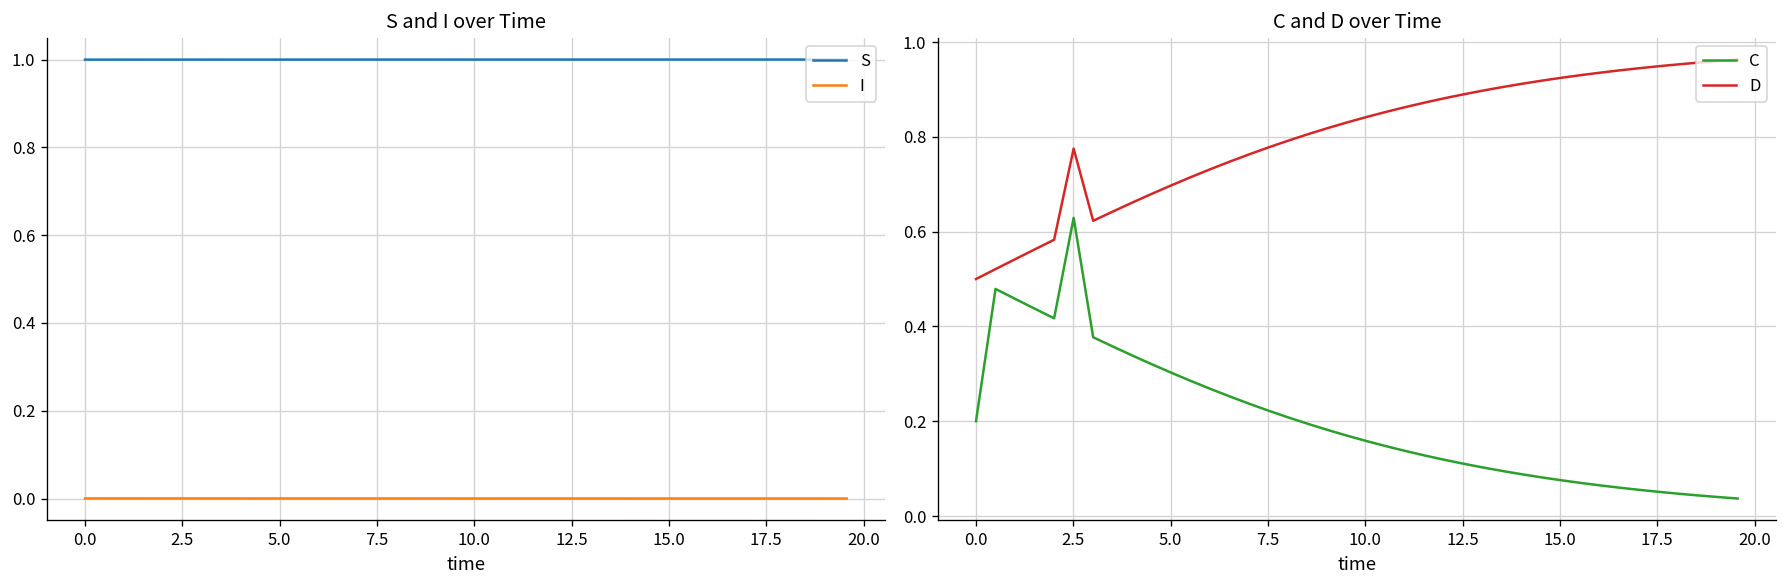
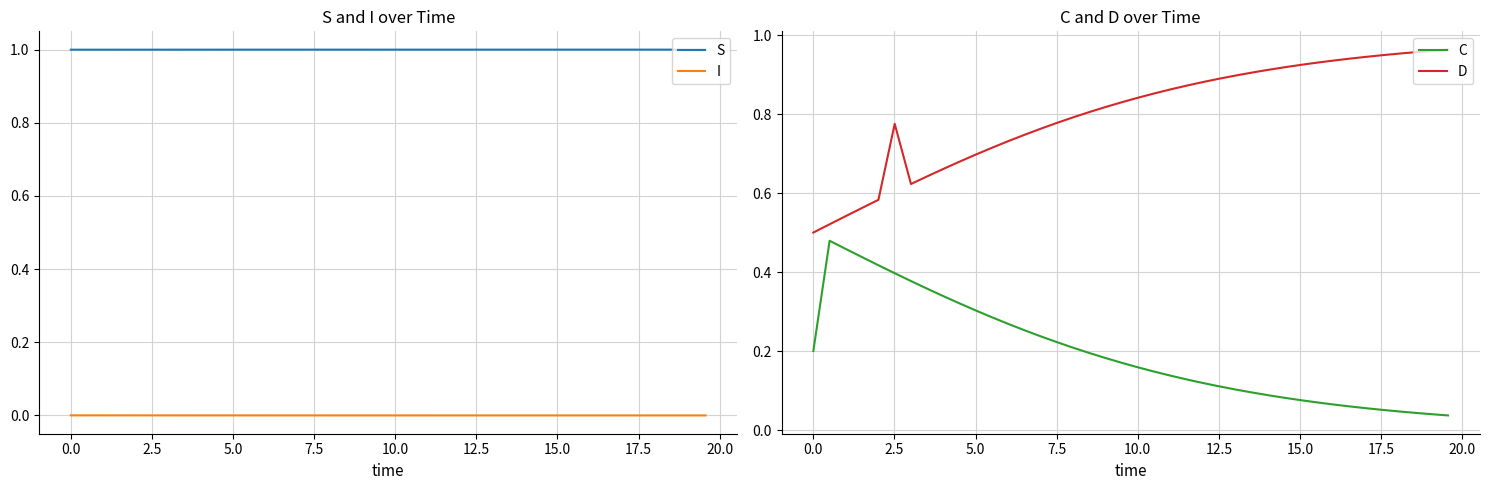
  {
    "S and I over Time": {
      "S": {
        "0.0": 1.00,
        "2.5": 1.00
      },
      "I": {
        "0.0": 0.00,
        "2.5": 0.00
      }
    },
    "C and D over Time": {
      "C": {
        "0.0": 0.20,
-       "2.5": 0.63
+       "2.5": 0.40
      },
      "D": {
        "0.0": 0.50,
        "2.5": 0.78
      }
    }
  }
